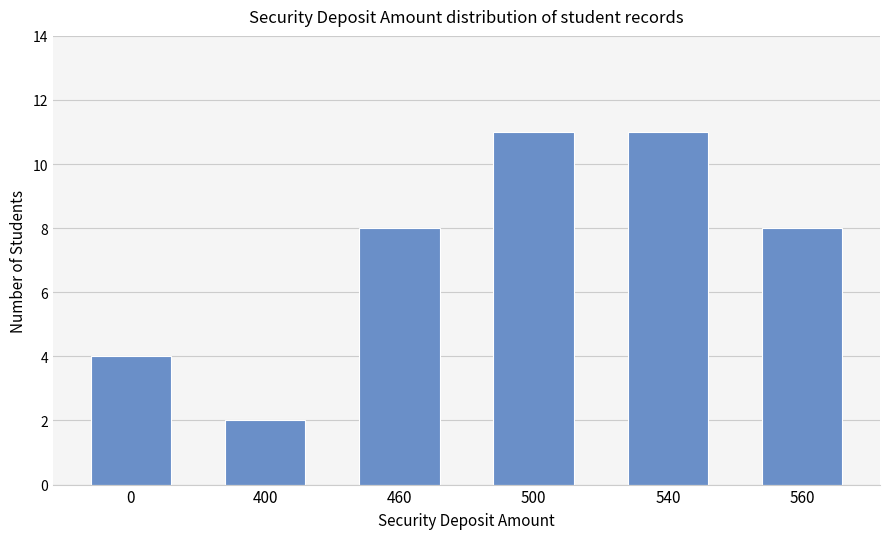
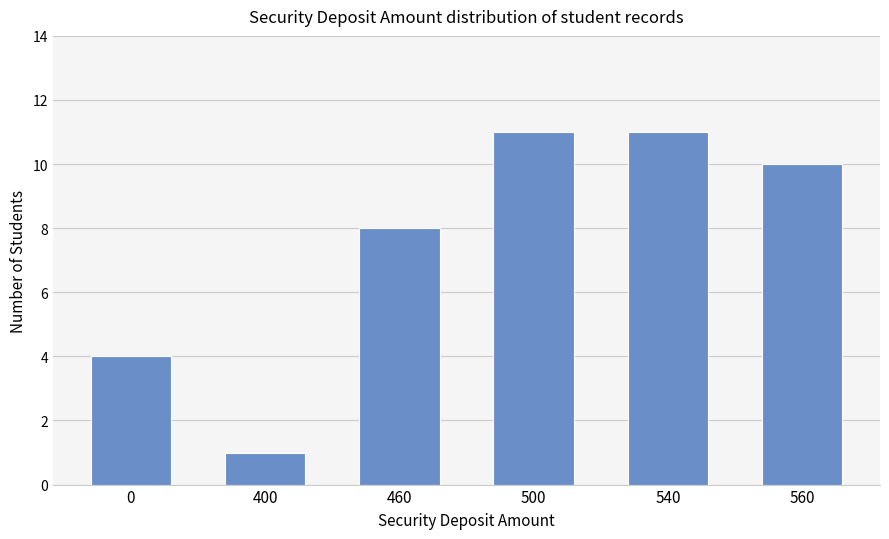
  {
    "0": 4,
-   "400": 2,
+   "400": 1,
    "460": 8,
    "500": 11,
    "540": 11,
-   "560": 8
+   "560": 10
  }
